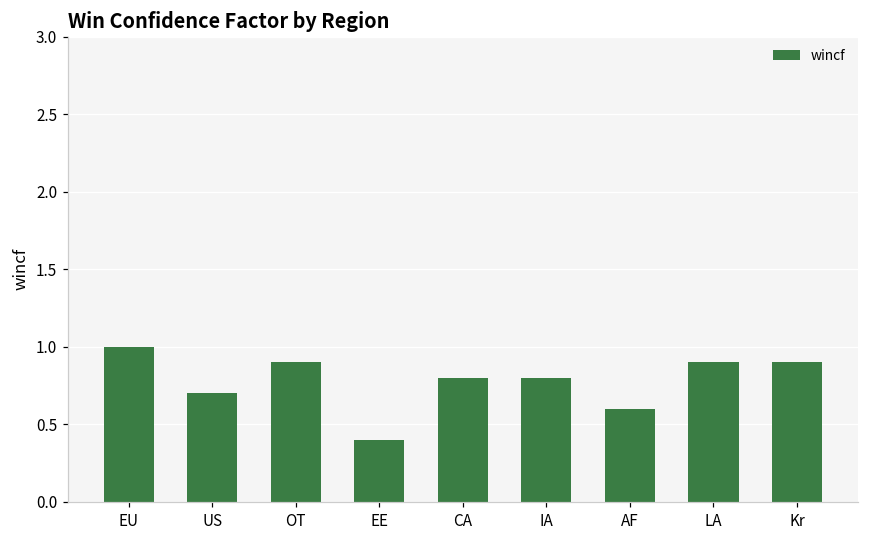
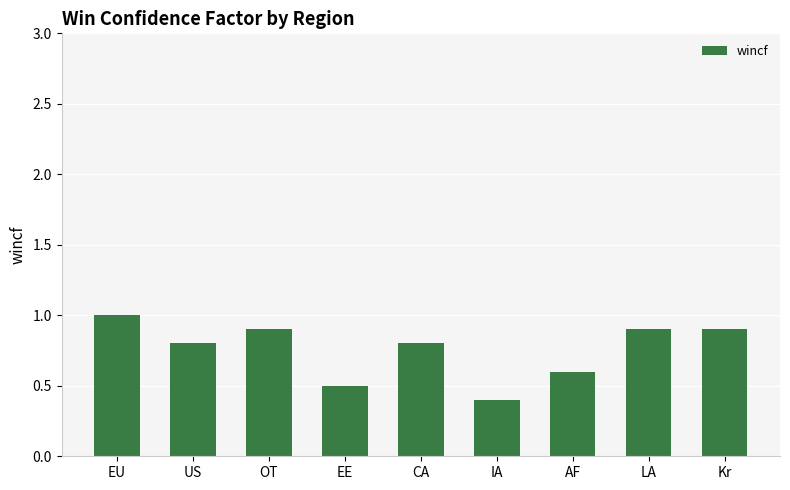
  {
    "EU": 1.0,
-   "US": 0.7,
+   "US": 0.8,
    "OT": 0.9,
-   "EE": 0.4,
+   "EE": 0.5,
    "CA": 0.8,
-   "IA": 0.8,
+   "IA": 0.4,
    "AF": 0.6,
    "LA": 0.9,
    "Kr": 0.9
  }
